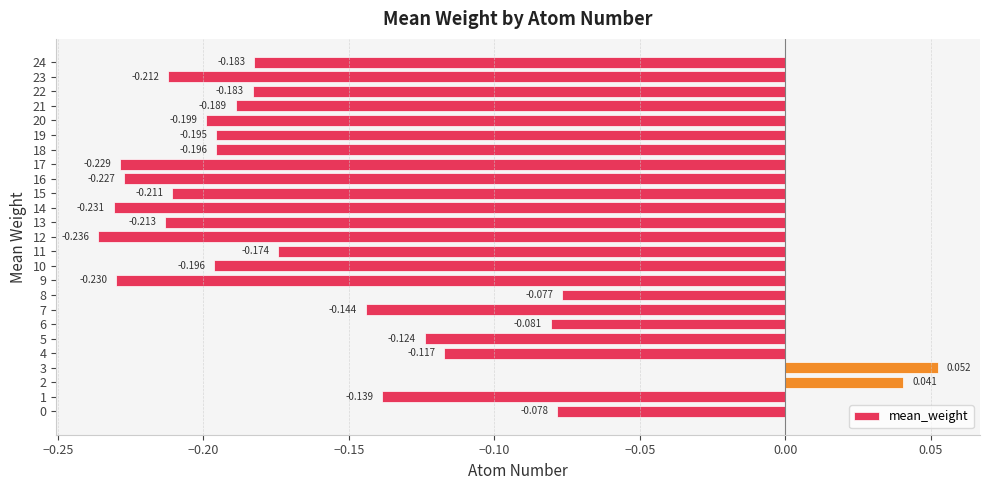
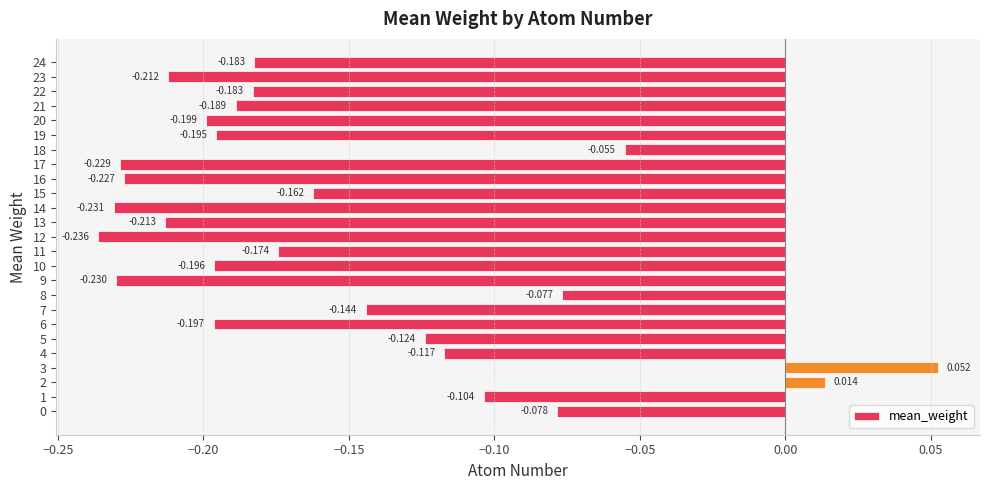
  {
    "24": -0.183,
    "23": -0.212,
    "22": -0.183,
    "21": -0.189,
    "20": -0.199,
    "19": -0.195,
-   "18": -0.196,
+   "18": -0.055,
    "17": -0.229,
    "16": -0.227,
-   "15": -0.211,
+   "15": -0.162,
    "14": -0.231,
    "13": -0.213,
    "12": -0.236,
    "11": -0.174,
    "10": -0.196,
    "9": -0.230,
    "8": -0.077,
    "7": -0.144,
-   "6": -0.081,
+   "6": -0.197,
    "5": -0.124,
    "4": -0.117,
    "3": 0.052,
-   "2": 0.041,
-   "1": -0.139,
+   "2": 0.014,
+   "1": -0.104,
    "0": -0.078
  }
